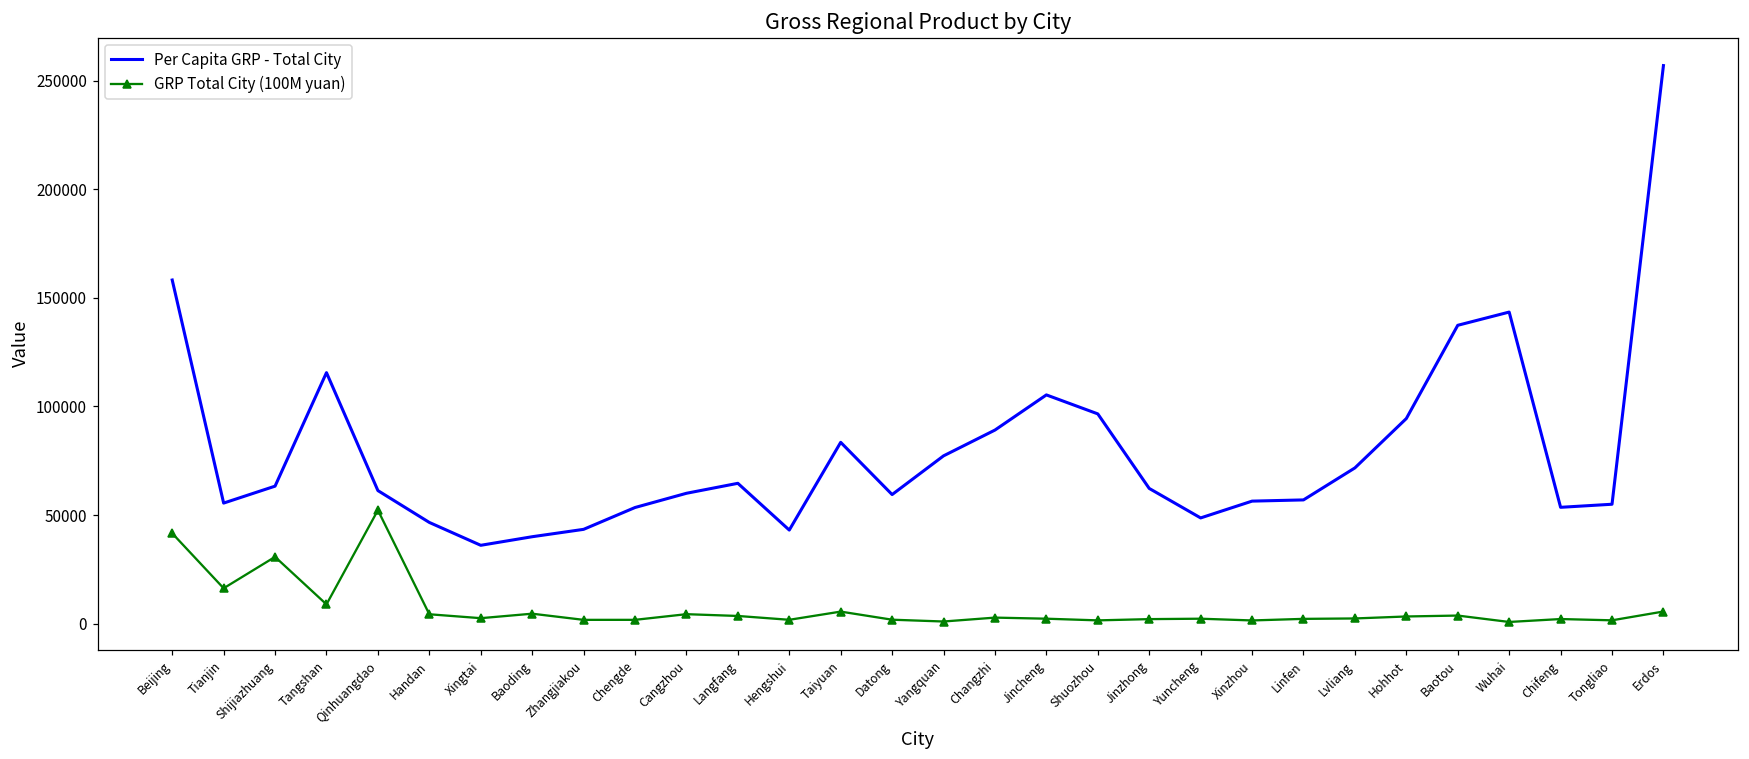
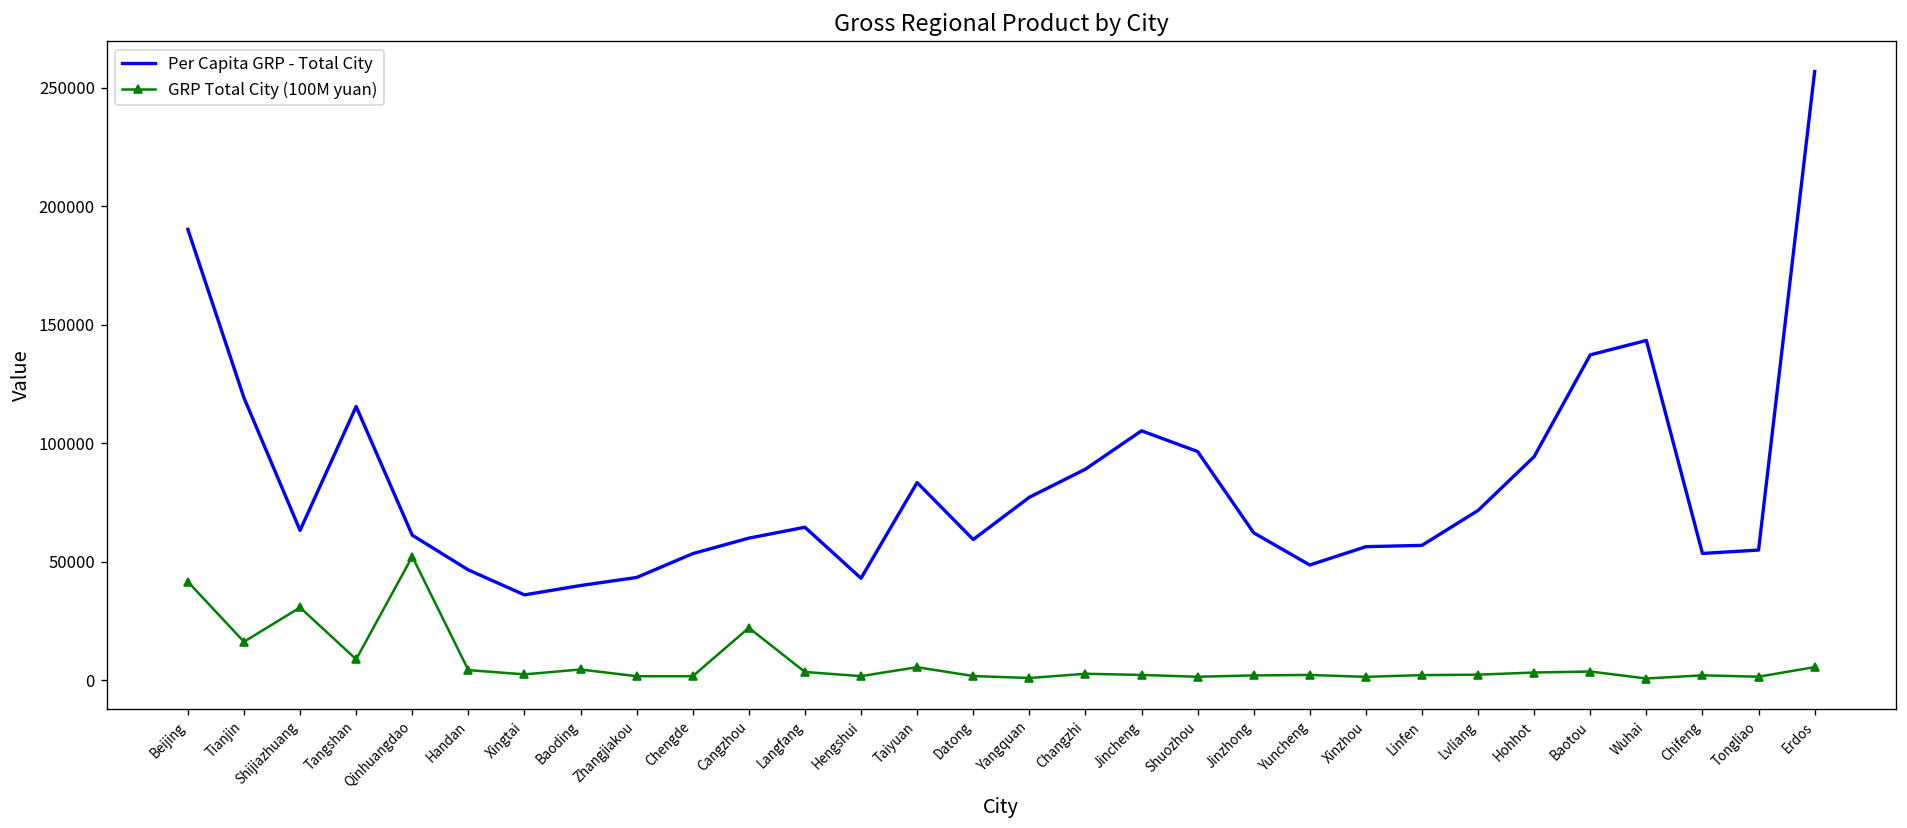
  {
    "Per Capita GRP - Total City": {
-     "Beijing": 158000,
-     "Tianjin": 56000,
+     "Beijing": 190000,
+     "Tianjin": 119000,
      "Shijiazhuang": 63000,
      "Tangshan": 116000,
      "Qinhuangdao": 61000,
      "Handan": 47000,
      "Xingtai": 36000,
      "Baoding": 40000,
      "Zhangjiakou": 43000,
      "Chengde": 53000,
      "Cangzhou": 60000,
      "Langfang": 65000,
      "Hengshui": 43000,
      "Taiyuan": 83000,
      "Datong": 59000,
      "Yangquan": 77000,
      "Changzhi": 89000,
      "Jincheng": 105000,
      "Shuozhou": 97000,
      "Jinzhong": 62000,
      "Yuncheng": 49000,
      "Xinzhou": 56000,
      "Linfen": 57000,
      "Lvliang": 72000,
      "Hohhot": 94000,
      "Baotou": 137000,
      "Wuhai": 143000,
      "Chifeng": 54000,
      "Tongliao": 55000,
      "Erdos": 257000
    },
    "GRP Total City (100M yuan)": {
      "Beijing": 42000,
      "Tianjin": 16000,
      "Shijiazhuang": 31000,
      "Tangshan": 9000,
      "Qinhuangdao": 52000,
      "Handan": 4000,
      "Xingtai": 3000,
      "Baoding": 5000,
      "Zhangjiakou": 2000,
      "Chengde": 2000,
-     "Cangzhou": 4000,
+     "Cangzhou": 22000,
      "Langfang": 4000,
      "Hengshui": 2000,
      "Taiyuan": 6000,
      "Datong": 2000,
      "Yangquan": 1000,
      "Changzhi": 3000,
      "Jincheng": 2000,
      "Shuozhou": 2000,
      "Jinzhong": 2000,
      "Yuncheng": 2000,
      "Xinzhou": 2000,
      "Linfen": 2000,
      "Lvliang": 2000,
      "Hohhot": 3000,
      "Baotou": 4000,
      "Wuhai": 1000,
      "Chifeng": 2000,
      "Tongliao": 2000,
      "Erdos": 6000
    }
  }
